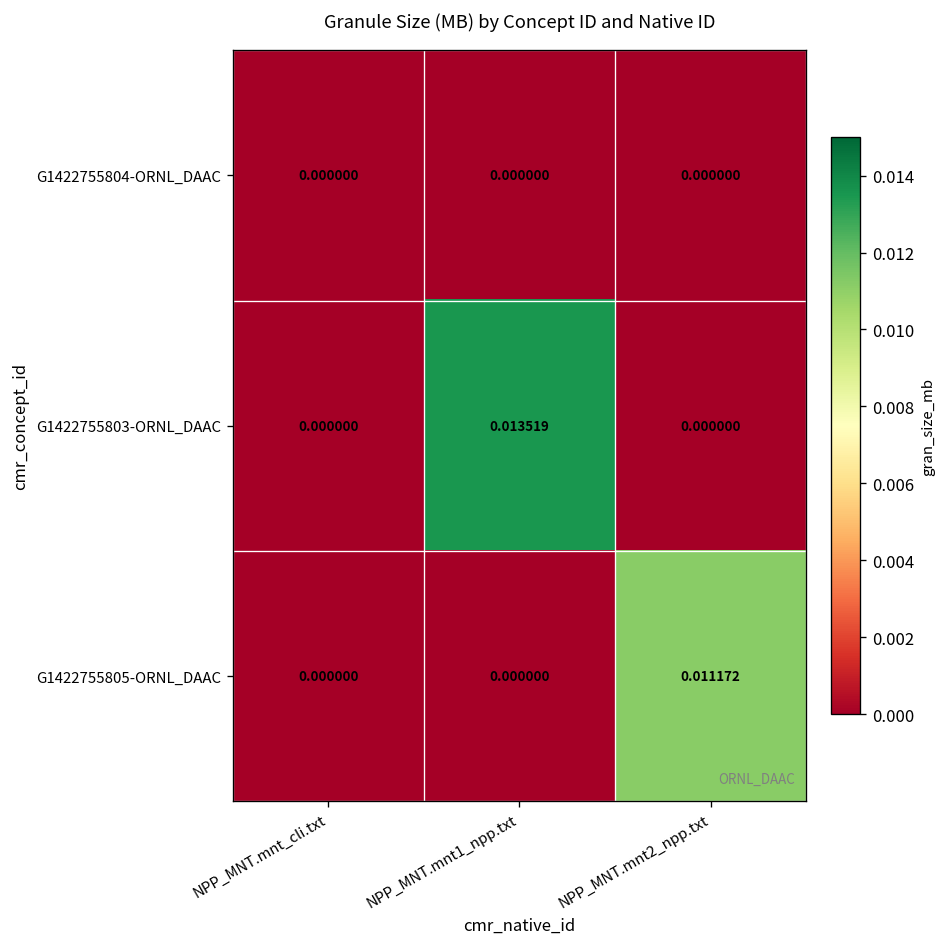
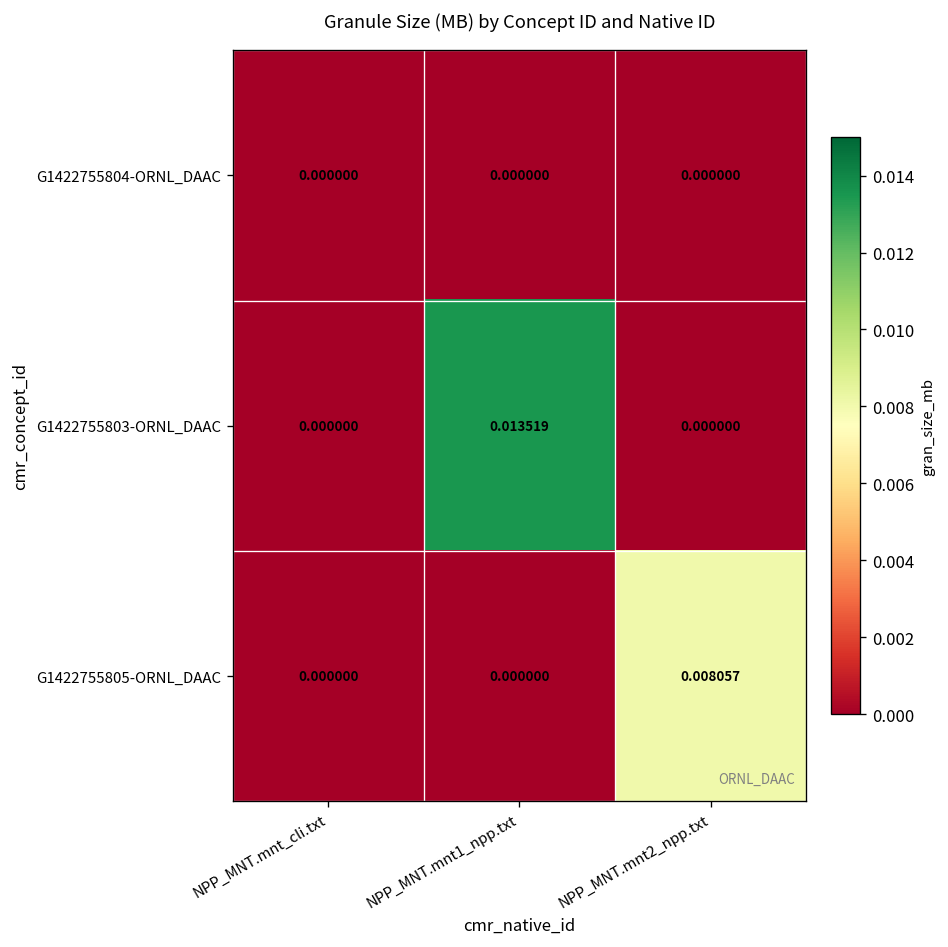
  {
    "G1422755804-ORNL_DAAC": {
      "NPP_MNT.mnt_cli.txt": 0.000000,
      "NPP_MNT.mnt1_npp.txt": 0.000000,
      "NPP_MNT.mnt2_npp.txt": 0.000000
    },
    "G1422755803-ORNL_DAAC": {
      "NPP_MNT.mnt_cli.txt": 0.000000,
      "NPP_MNT.mnt1_npp.txt": 0.013519,
      "NPP_MNT.mnt2_npp.txt": 0.000000
    },
    "G1422755805-ORNL_DAAC": {
      "NPP_MNT.mnt_cli.txt": 0.000000,
      "NPP_MNT.mnt1_npp.txt": 0.000000,
-     "NPP_MNT.mnt2_npp.txt": 0.011172
+     "NPP_MNT.mnt2_npp.txt": 0.008057
    }
  }
